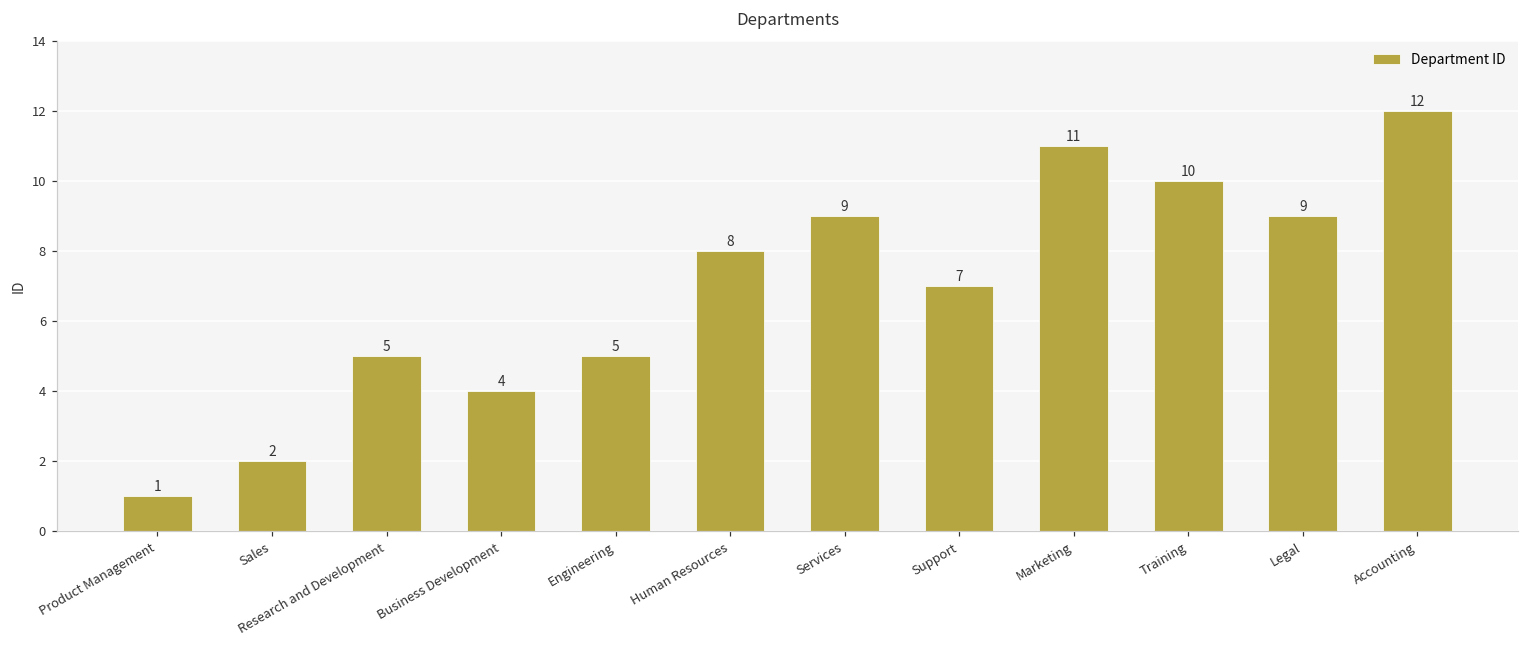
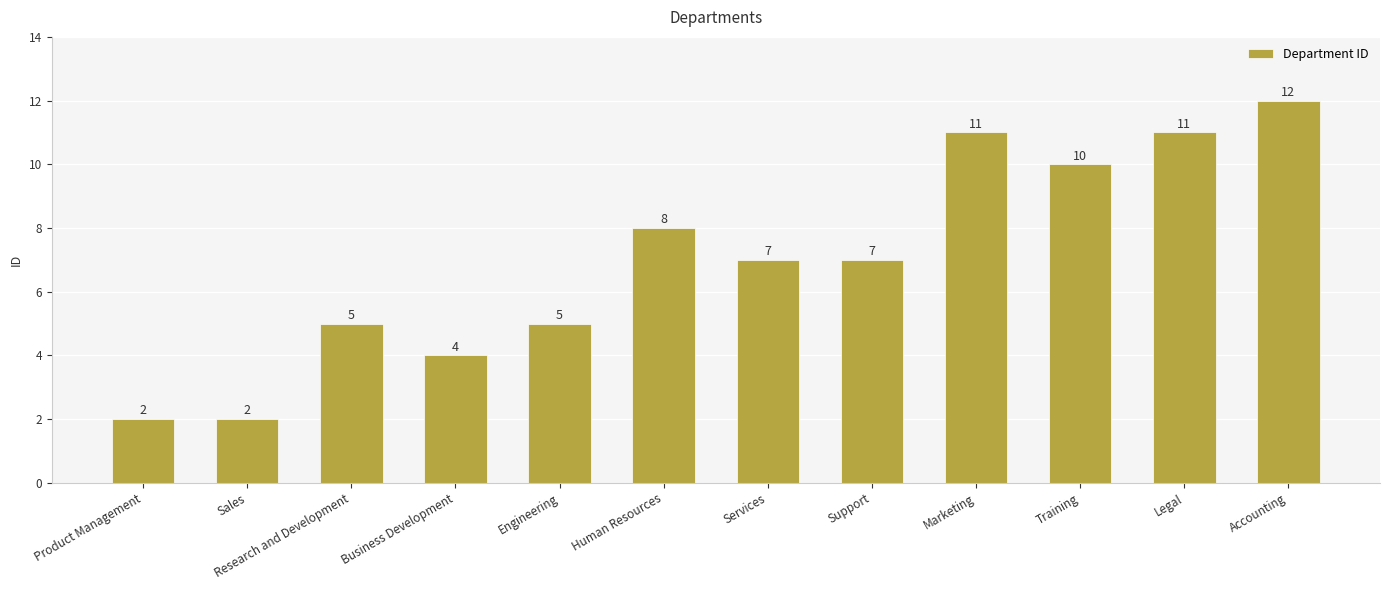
  {
-   "Product Management": 1,
+   "Product Management": 2,
    "Sales": 2,
    "Research and Development": 5,
    "Business Development": 4,
    "Engineering": 5,
    "Human Resources": 8,
-   "Services": 9,
+   "Services": 7,
    "Support": 7,
    "Marketing": 11,
    "Training": 10,
-   "Legal": 9,
+   "Legal": 11,
    "Accounting": 12
  }
